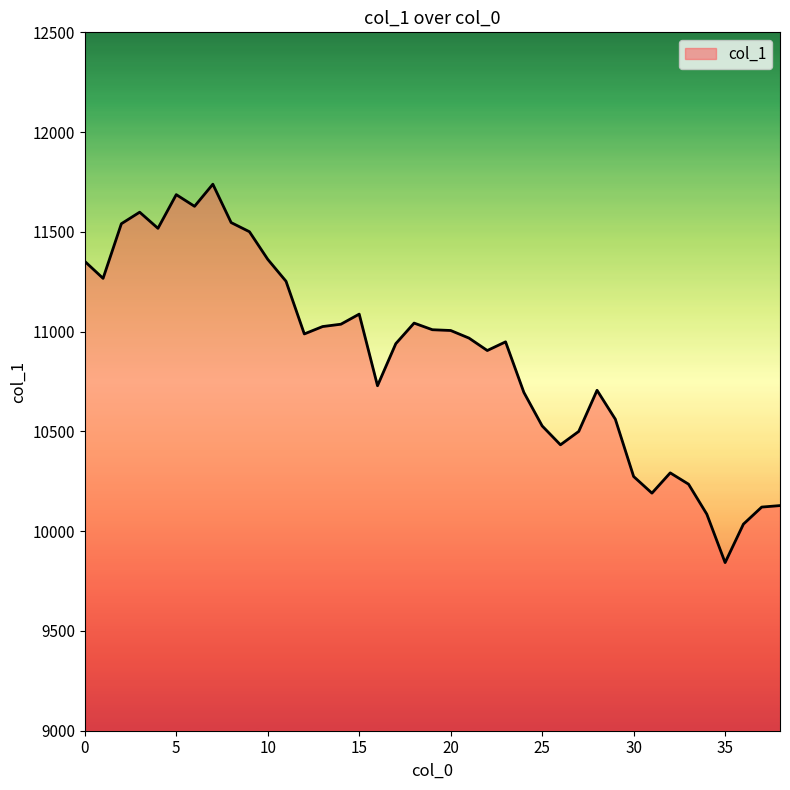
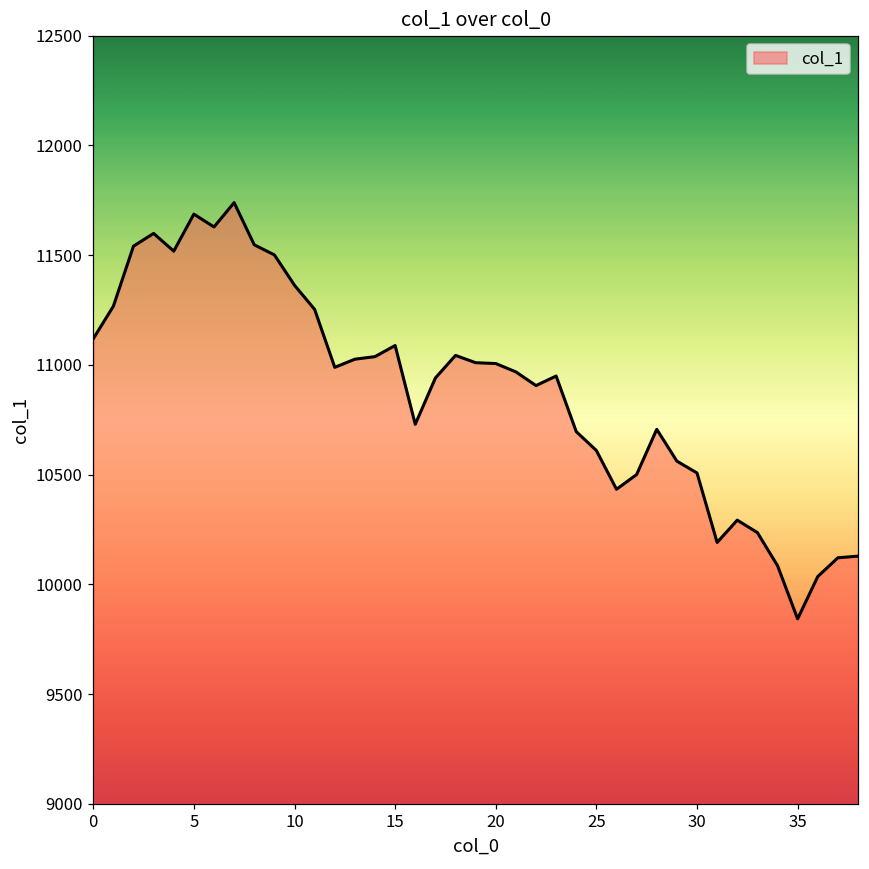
  {
-   "0": 11350,
+   "0": 11120,
    "5": 11690,
    "10": 11360,
    "15": 11090,
    "20": 11010,
-   "25": 10530,
-   "30": 10270,
+   "25": 10610,
+   "30": 10510,
    "35": 9840
  }
